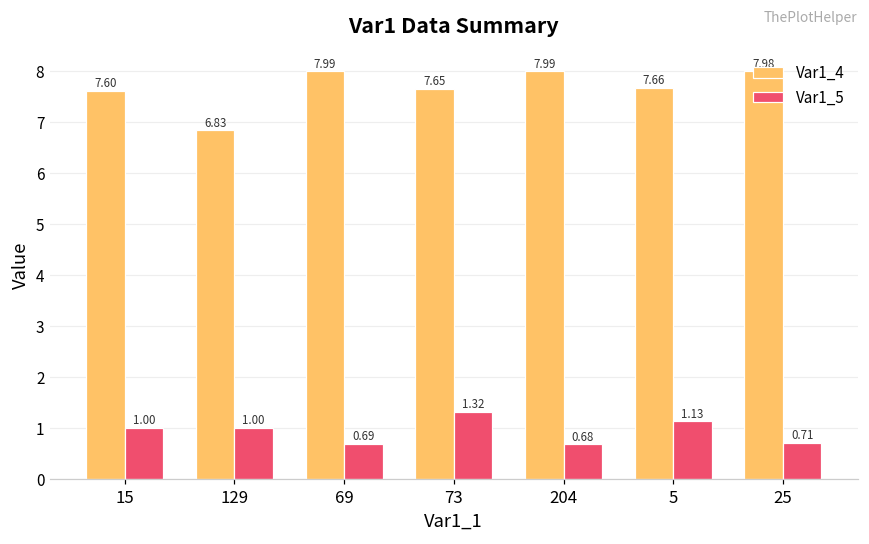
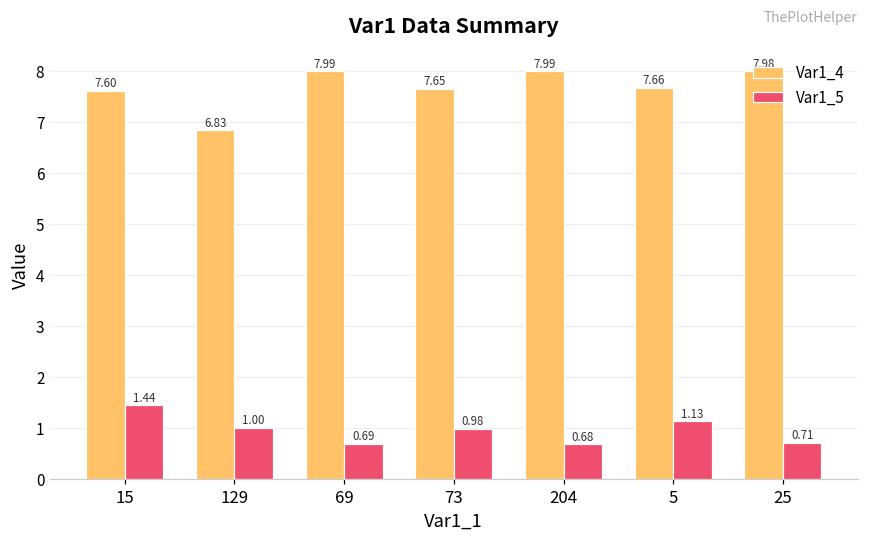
  {
    "Var1_4": {
      "15": 7.60,
      "129": 6.83,
      "69": 7.99,
      "73": 7.65,
      "204": 7.99,
      "5": 7.66,
      "25": 7.98
    },
    "Var1_5": {
-     "15": 1.00,
+     "15": 1.44,
      "129": 1.00,
      "69": 0.69,
-     "73": 1.32,
+     "73": 0.98,
      "204": 0.68,
      "5": 1.13,
      "25": 0.71
    }
  }
